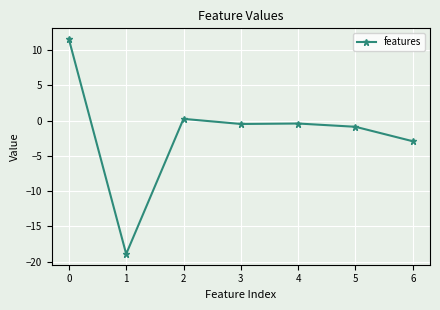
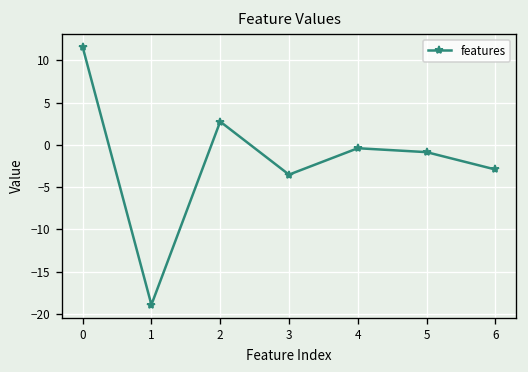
  {
    "0": 12,
    "1": -19,
-   "2": 0,
-   "3": 0,
+   "2": 3,
+   "3": -4,
    "4": 0,
    "5": -1,
    "6": -3
  }
